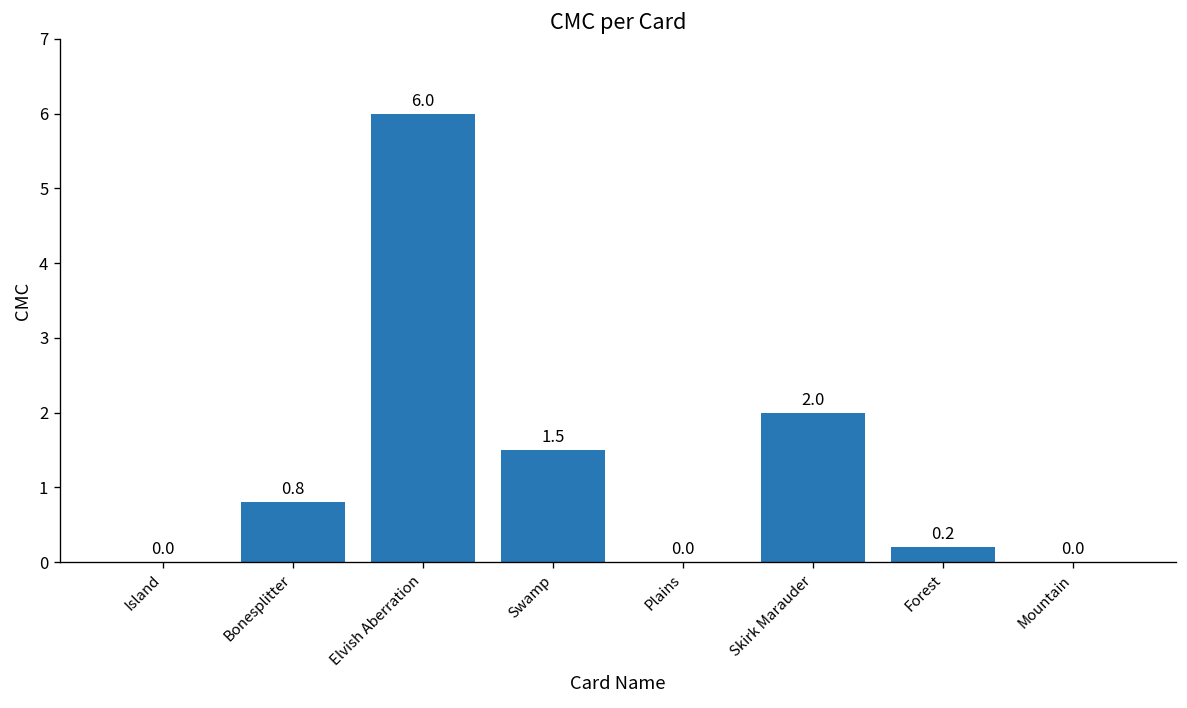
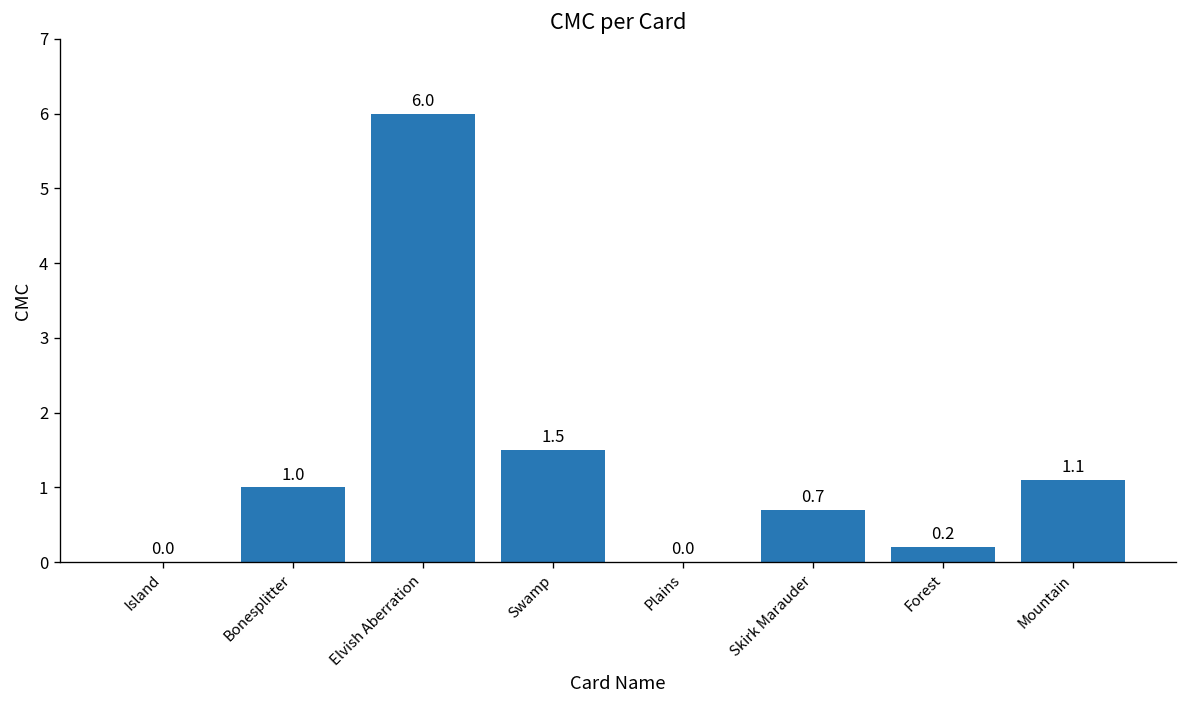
  {
    "Island": 0.0,
-   "Bonesplitter": 0.8,
+   "Bonesplitter": 1.0,
    "Elvish Aberration": 6.0,
    "Swamp": 1.5,
    "Plains": 0.0,
-   "Skirk Marauder": 2.0,
+   "Skirk Marauder": 0.7,
    "Forest": 0.2,
-   "Mountain": 0.0
+   "Mountain": 1.1
  }
